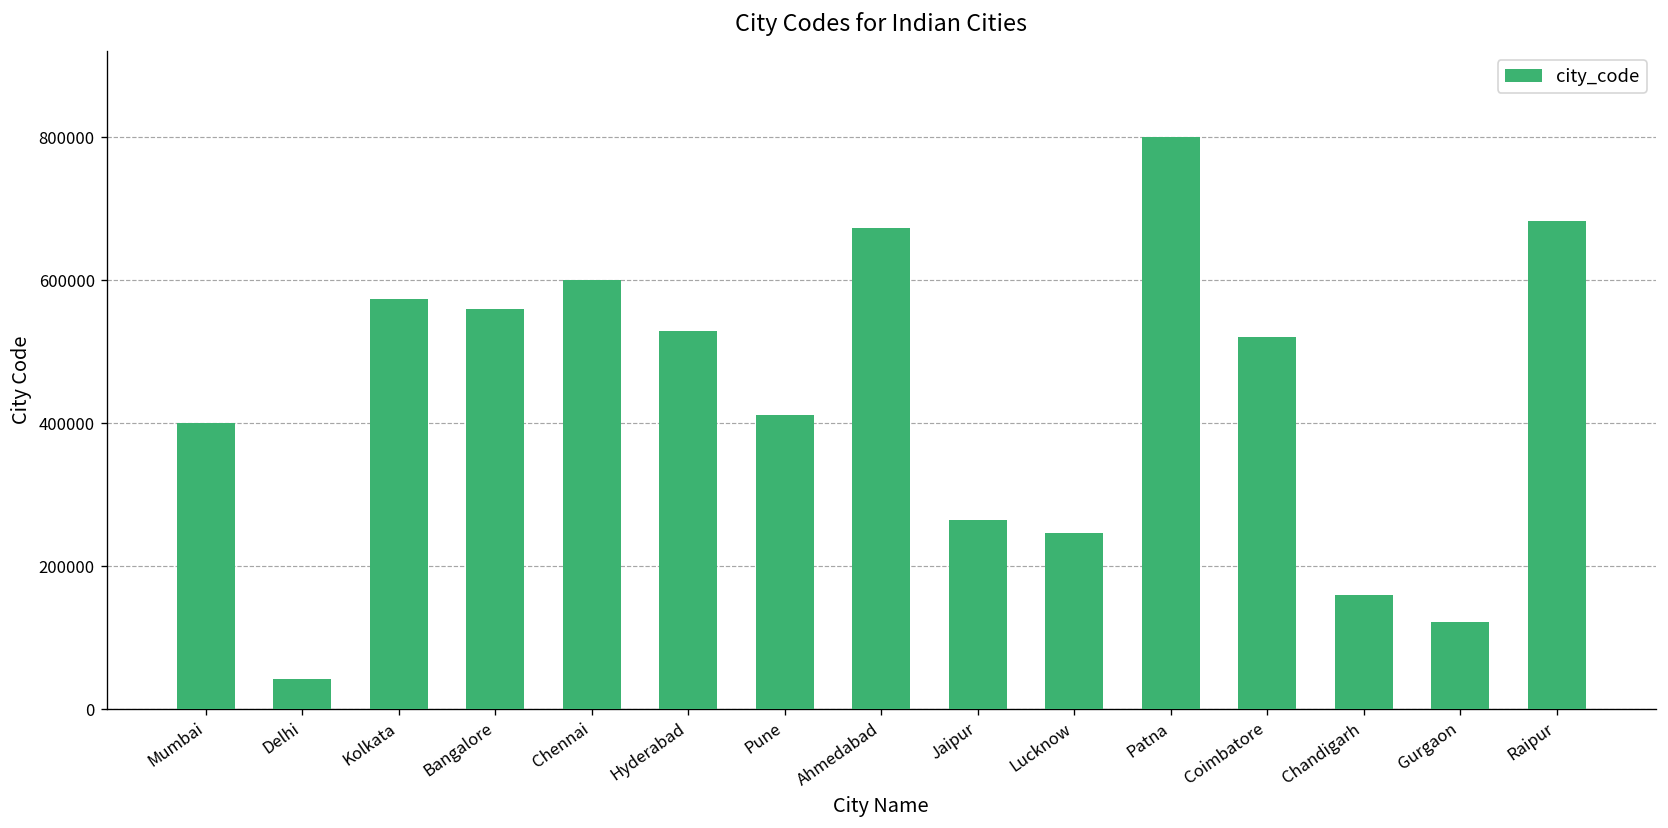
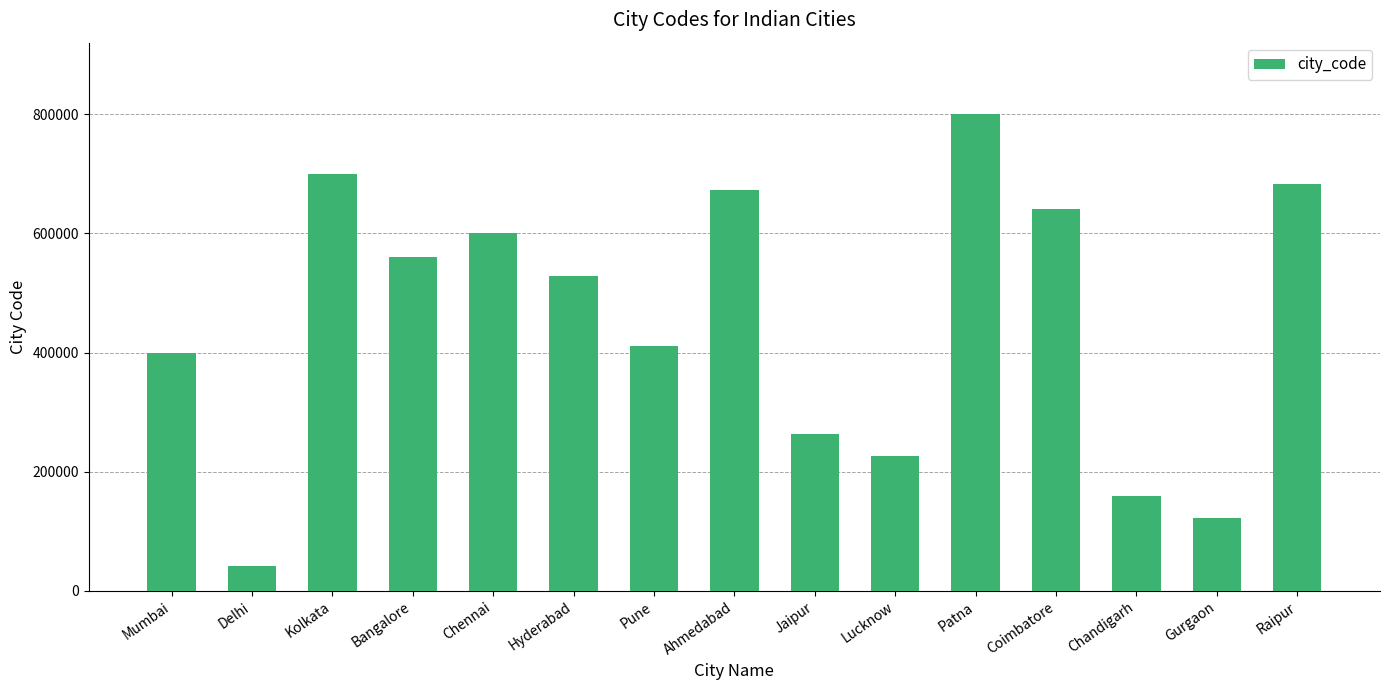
  {
    "Mumbai": 400000,
    "Delhi": 40000,
-   "Kolkata": 570000,
+   "Kolkata": 700000,
    "Bangalore": 560000,
    "Chennai": 600000,
    "Hyderabad": 530000,
    "Pune": 410000,
    "Ahmedabad": 670000,
    "Jaipur": 260000,
-   "Lucknow": 250000,
+   "Lucknow": 230000,
    "Patna": 800000,
-   "Coimbatore": 520000,
+   "Coimbatore": 640000,
    "Chandigarh": 160000,
    "Gurgaon": 120000,
    "Raipur": 680000
  }
